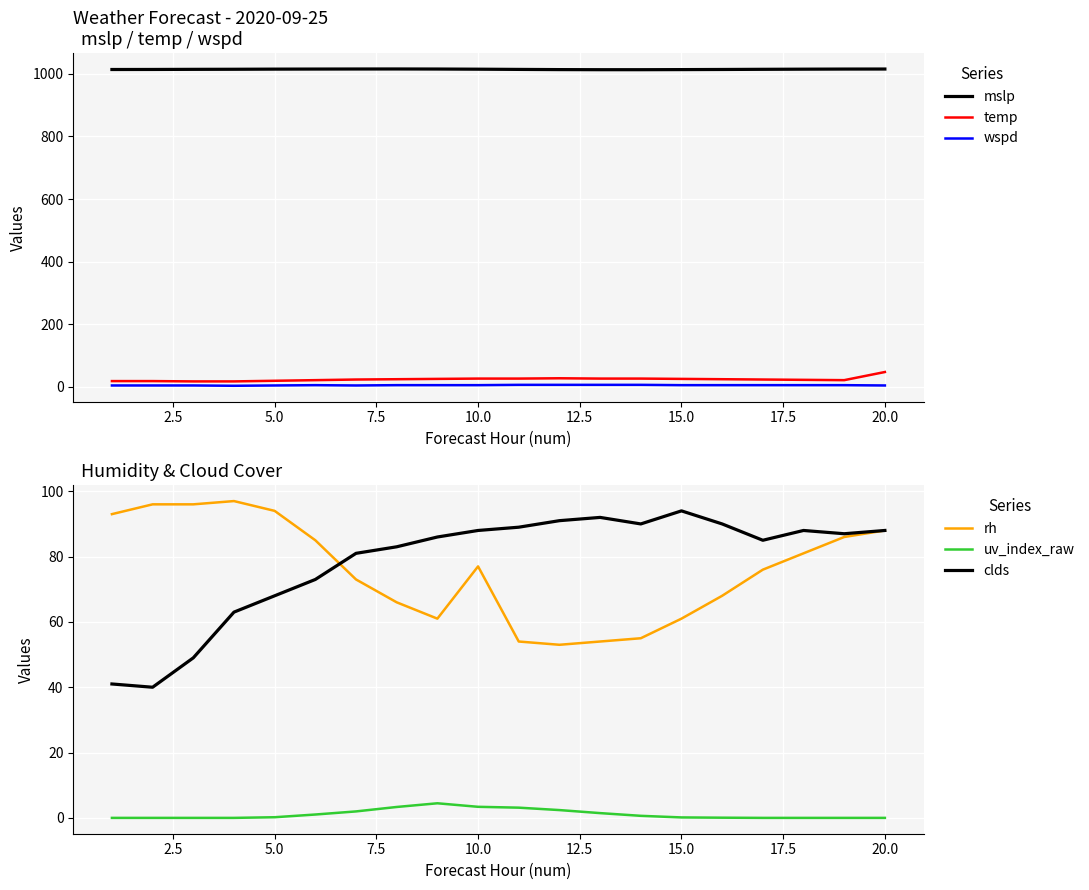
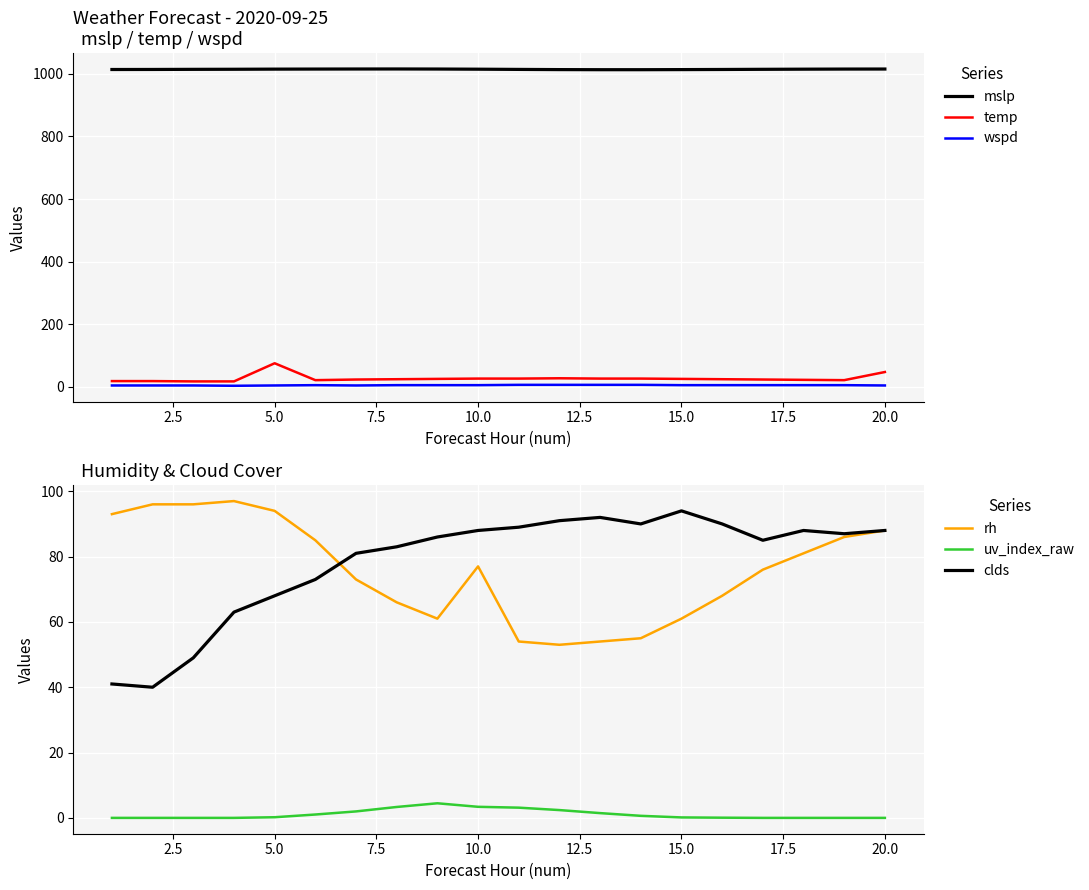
  {
    "Weather Forecast - 2020-09-25 mslp / temp / wspd": {
      "mslp": {
        "5.0": 1020,
        "10.0": 1020,
        "15.0": 1010,
        "20.0": 1020
      },
      "temp": {
-       "5.0": 20,
+       "5.0": 80,
        "10.0": 30,
        "15.0": 30,
        "20.0": 50
      },
      "wspd": {
        "5.0": 0,
        "10.0": 10,
        "15.0": 10,
        "20.0": 0
      }
    },
    "Humidity & Cloud Cover": {
      "rh": {
        "5.0": 94,
        "10.0": 77,
        "15.0": 61
      },
      "uv_index_raw": {
        "5.0": 0,
        "10.0": 3,
        "15.0": 0,
        "20.0": 0
      },
      "clds": {
        "5.0": 68,
        "10.0": 88,
        "15.0": 94
      }
    }
  }
